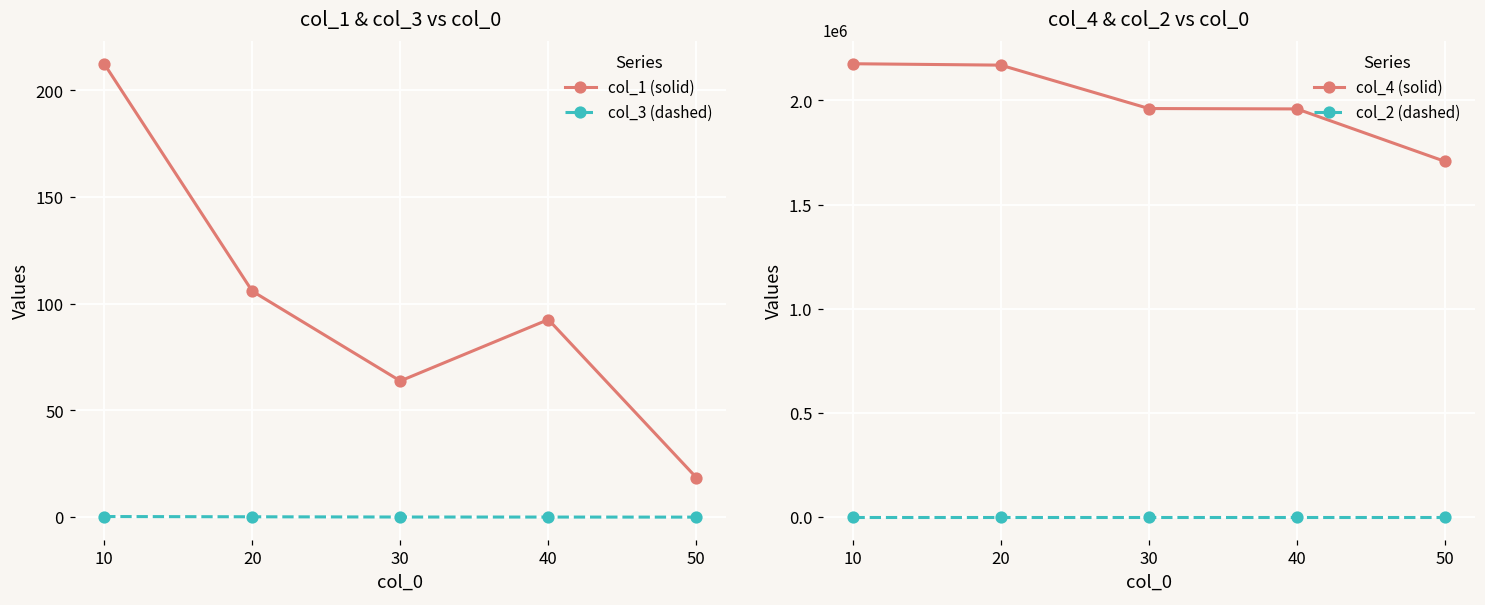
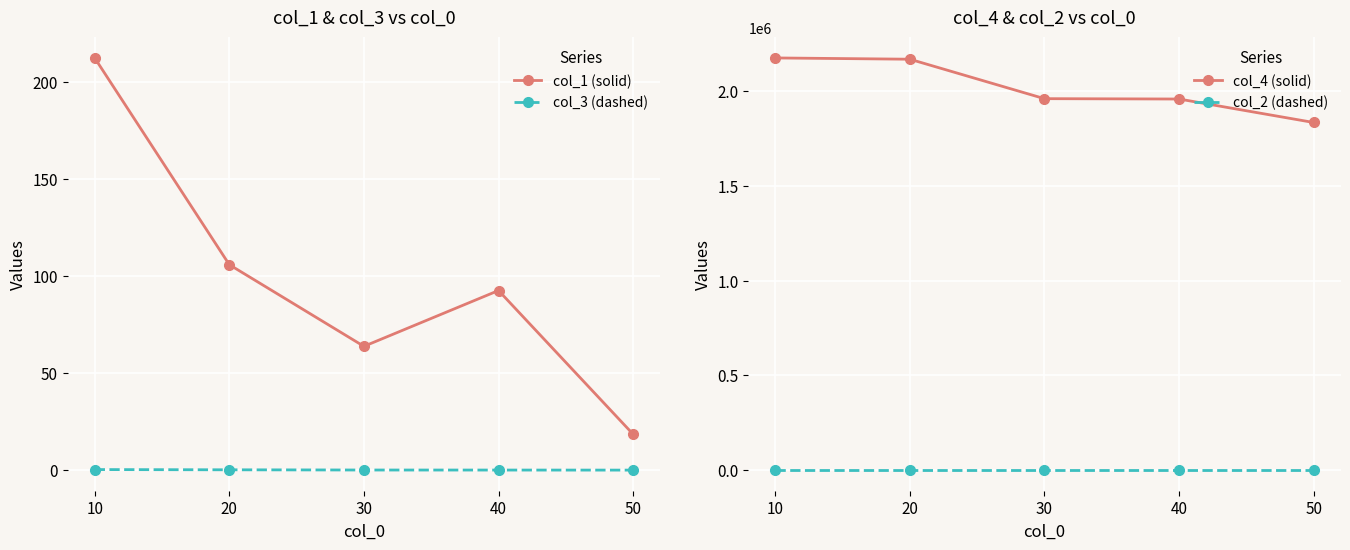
  {
    "col_1 & col_3 vs col_0": {
      "col_1 (solid)": {
        "10": 213,
        "20": 106,
        "30": 64,
        "40": 93,
        "50": 19
      },
      "col_3 (dashed)": {
        "10": 0,
        "20": 0,
        "30": 0,
        "40": 0,
        "50": 0
      }
    },
    "col_4 & col_2 vs col_0": {
      "col_4 (solid)": {
        "10": 2180000,
        "20": 2170000,
        "30": 1960000,
        "40": 1960000,
-       "50": 1710000
+       "50": 1840000
      },
      "col_2 (dashed)": {
        "10": 0,
        "20": 0,
        "30": 0,
        "40": 0,
        "50": 0
      }
    }
  }
